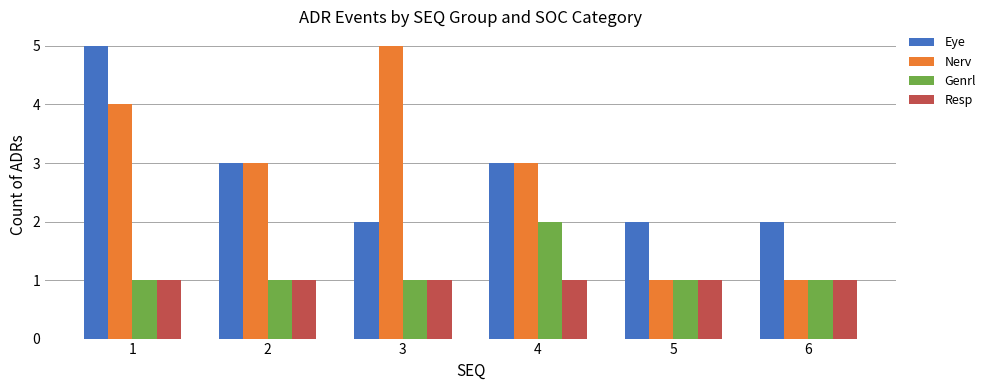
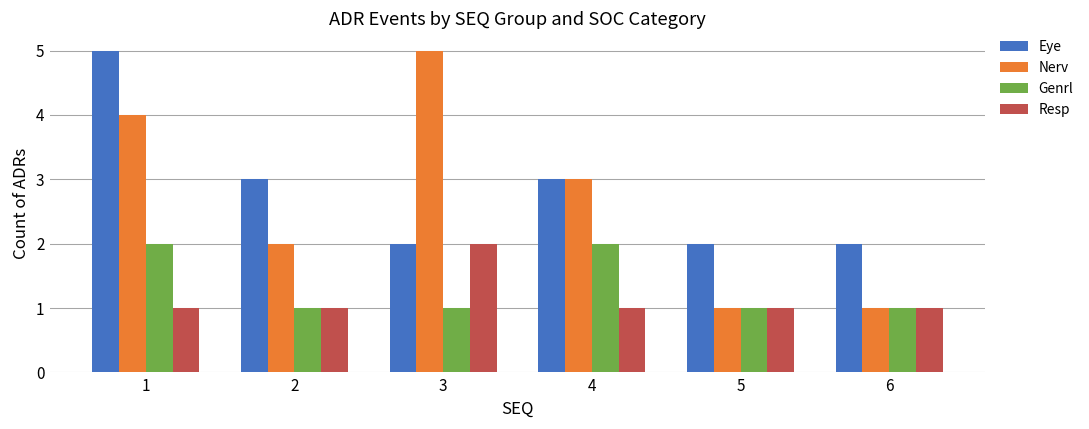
  {
    "Eye": {
      "1": 5,
      "2": 3,
      "3": 2,
      "4": 3,
      "5": 2,
      "6": 2
    },
    "Nerv": {
      "1": 4,
-     "2": 3,
+     "2": 2,
      "3": 5,
      "4": 3,
      "5": 1,
      "6": 1
    },
    "Genrl": {
-     "1": 1,
+     "1": 2,
      "2": 1,
      "3": 1,
      "4": 2,
      "5": 1,
      "6": 1
    },
    "Resp": {
      "1": 1,
      "2": 1,
-     "3": 1,
+     "3": 2,
      "4": 1,
      "5": 1,
      "6": 1
    }
  }
